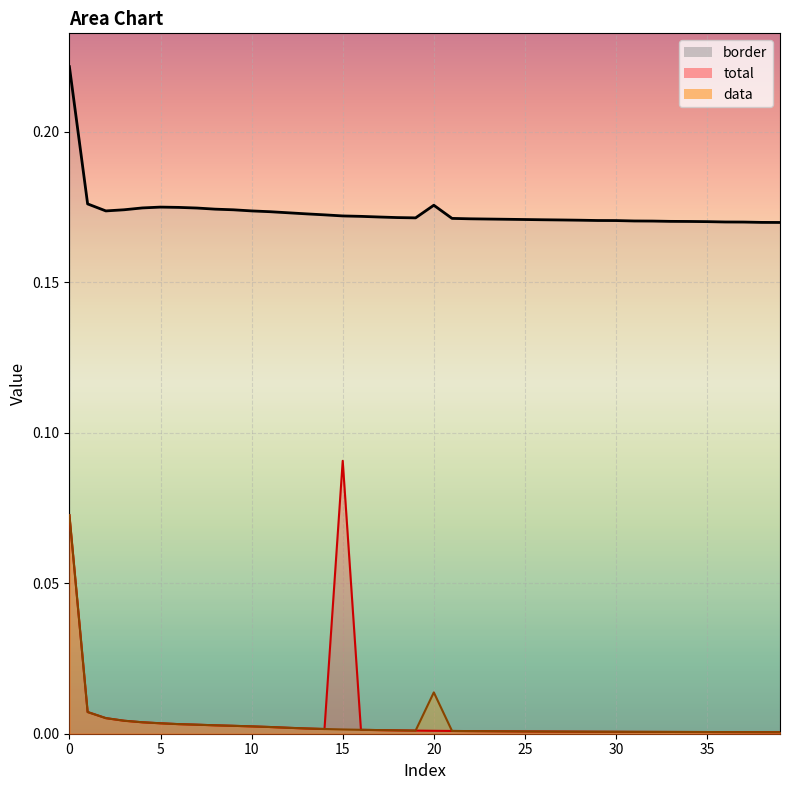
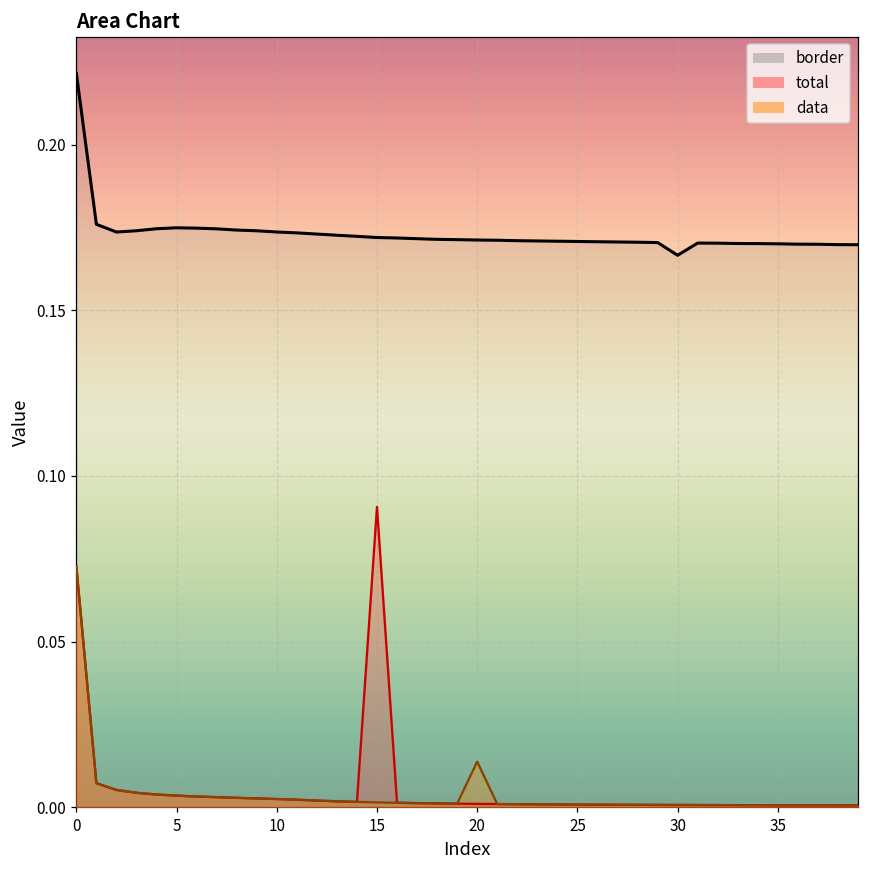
  {
    "border": {
      "0": 0.222,
      "5": 0.175,
      "10": 0.174,
      "15": 0.172,
-     "20": 0.176,
+     "20": 0.171,
      "25": 0.171,
-     "30": 0.170,
+     "30": 0.167,
      "35": 0.170
    }
  }
